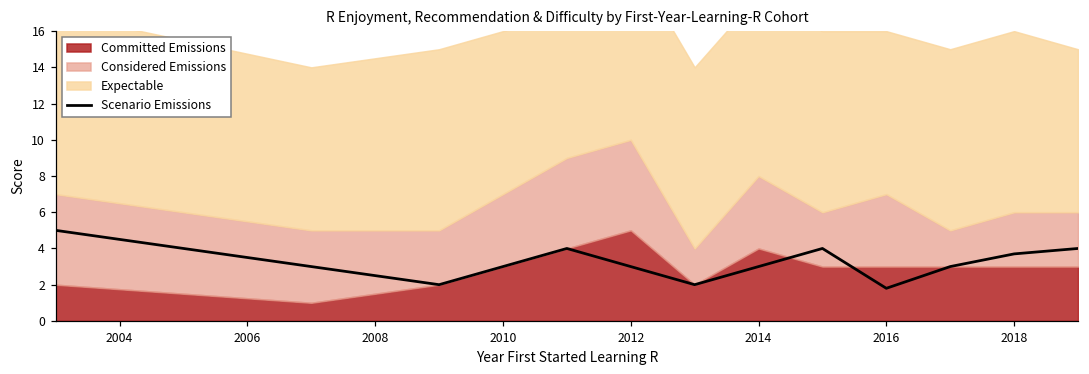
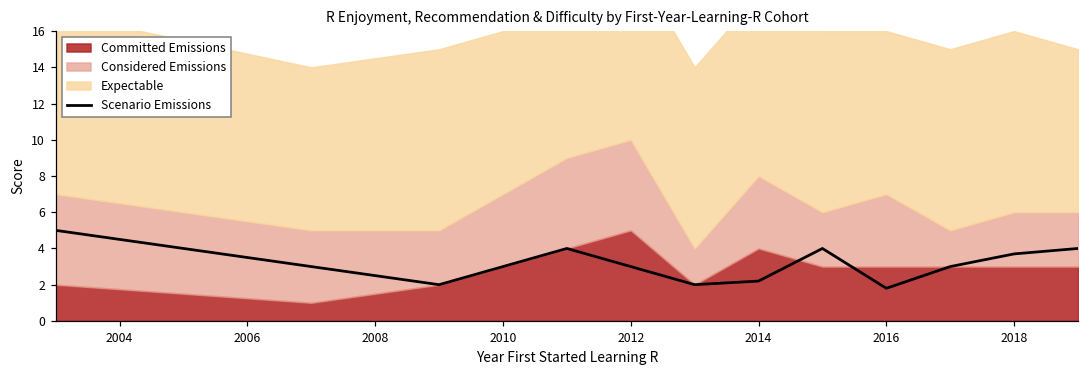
  {
    "Scenario Emissions": {
      "2012": 3.0,
-     "2014": 3.0,
+     "2014": 2.2,
      "2016": 1.8,
      "2018": 3.7
    },
    "Committed Emissions": {
      "2012": 5.0,
      "2014": 4.0,
      "2016": 3.0,
      "2018": 3.0
    }
  }
